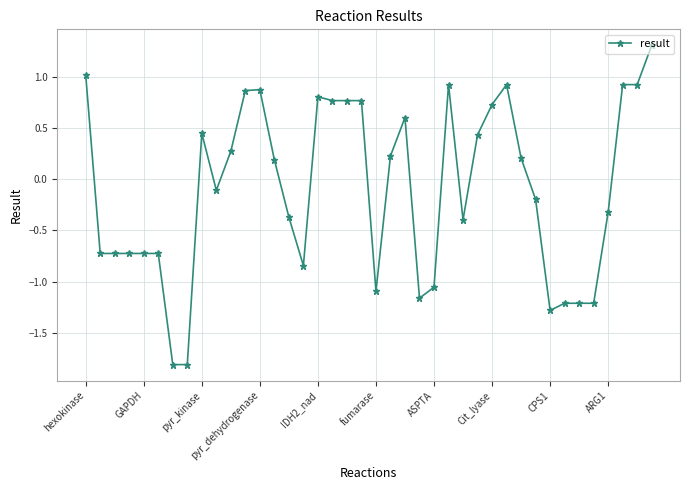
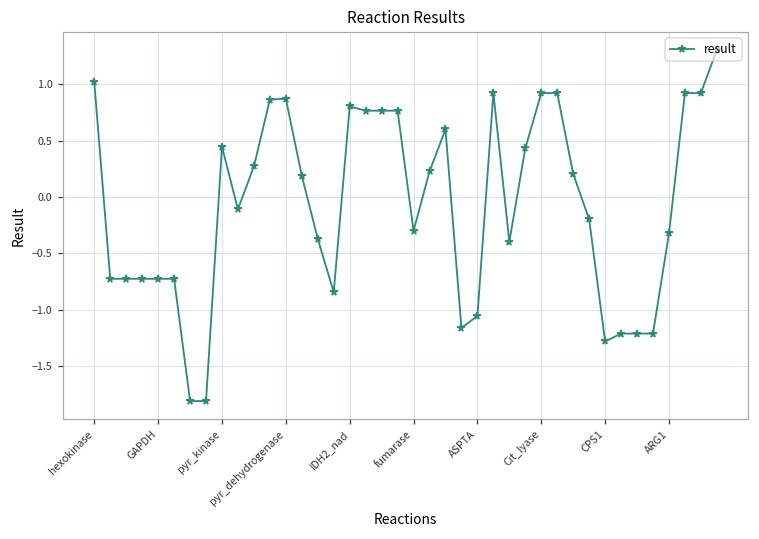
  {
    "hexokinase": 1.02,
    "GAPDH": -0.73,
    "pyr_kinase": 0.45,
    "pyr_dehydrogenase": 0.87,
    "IDH2_nad": 0.80,
-   "fumarase": -1.10,
+   "fumarase": -0.30,
    "ASPTA": -1.05,
-   "Cit_lyase": 0.73,
+   "Cit_lyase": 0.92,
    "CPS1": -1.28,
    "ARG1": -0.32
  }
